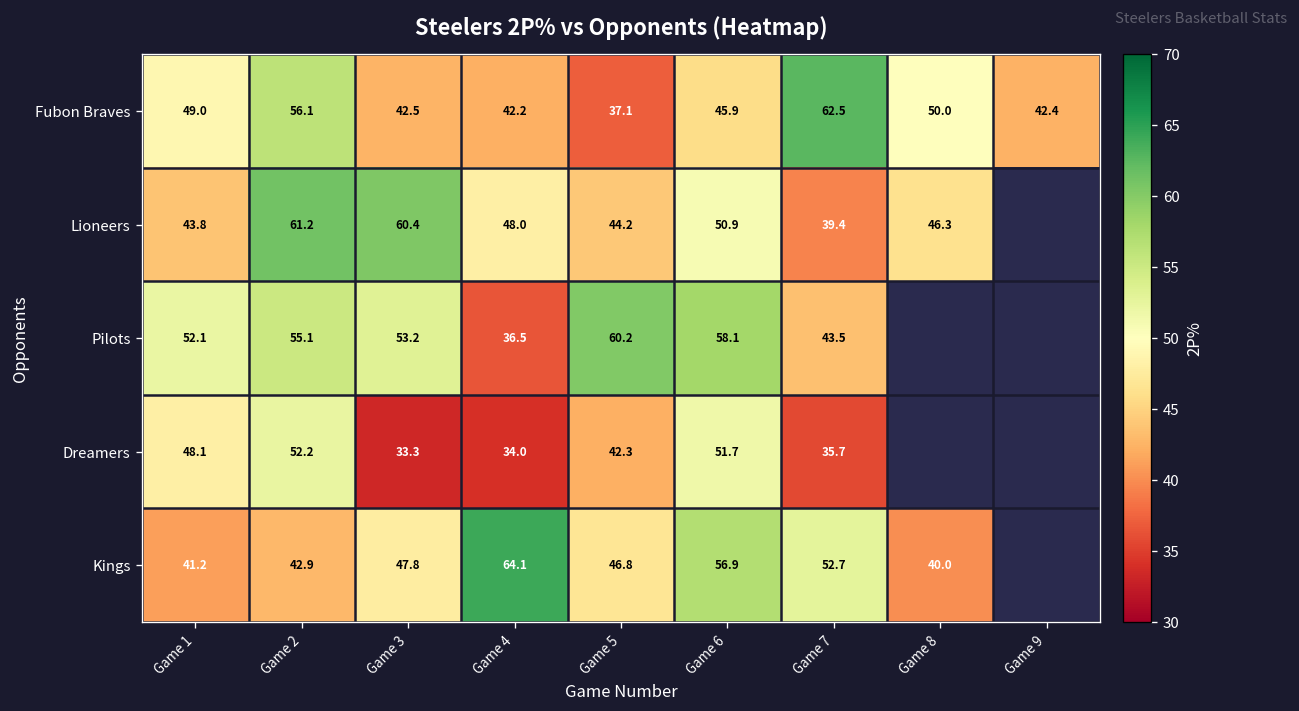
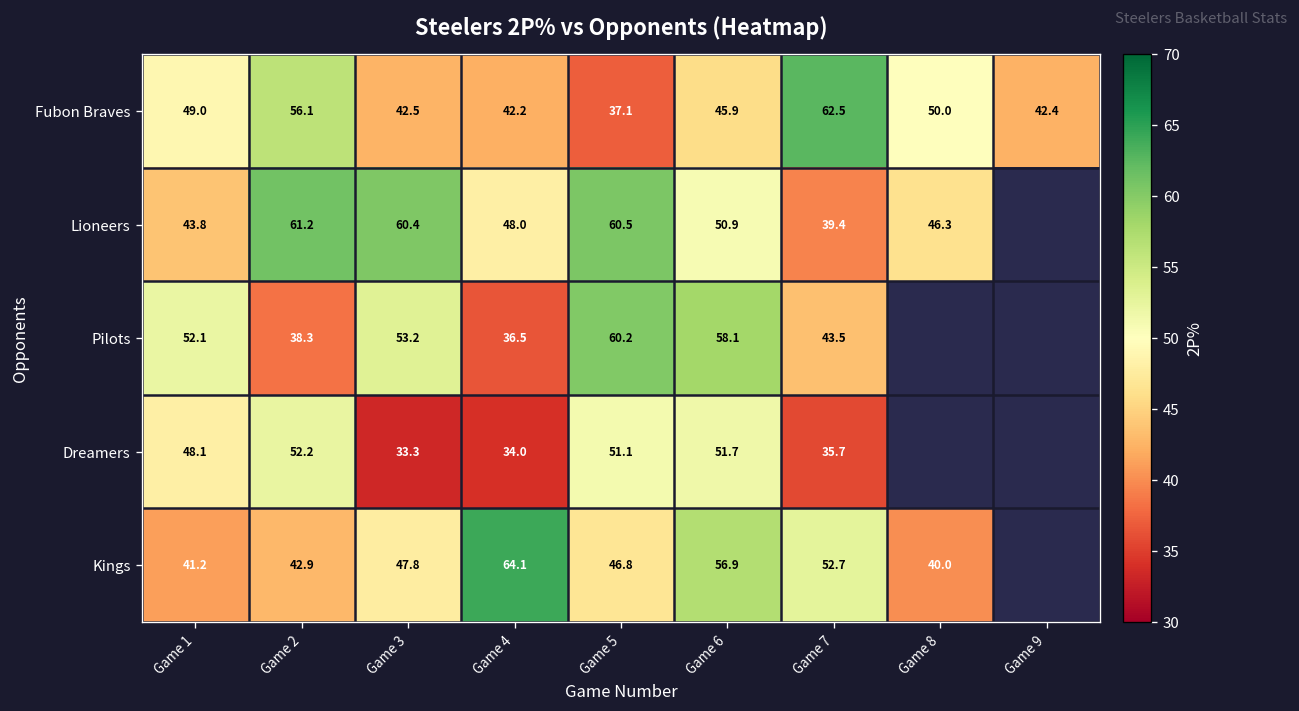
  {
    "Fubon Braves": {
      "Game 1": 49.0,
      "Game 2": 56.1,
      "Game 3": 42.5,
      "Game 4": 42.2,
      "Game 5": 37.1,
      "Game 6": 45.9,
      "Game 7": 62.5,
      "Game 8": 50.0,
      "Game 9": 42.4
    },
    "Lioneers": {
      "Game 1": 43.8,
      "Game 2": 61.2,
      "Game 3": 60.4,
      "Game 4": 48.0,
-     "Game 5": 44.2,
+     "Game 5": 60.5,
      "Game 6": 50.9,
      "Game 7": 39.4,
      "Game 8": 46.3
    },
    "Pilots": {
      "Game 1": 52.1,
-     "Game 2": 55.1,
+     "Game 2": 38.3,
      "Game 3": 53.2,
      "Game 4": 36.5,
      "Game 5": 60.2,
      "Game 6": 58.1,
      "Game 7": 43.5
    },
    "Dreamers": {
      "Game 1": 48.1,
      "Game 2": 52.2,
      "Game 3": 33.3,
      "Game 4": 34.0,
-     "Game 5": 42.3,
+     "Game 5": 51.1,
      "Game 6": 51.7,
      "Game 7": 35.7
    },
    "Kings": {
      "Game 1": 41.2,
      "Game 2": 42.9,
      "Game 3": 47.8,
      "Game 4": 64.1,
      "Game 5": 46.8,
      "Game 6": 56.9,
      "Game 7": 52.7,
      "Game 8": 40.0
    }
  }
